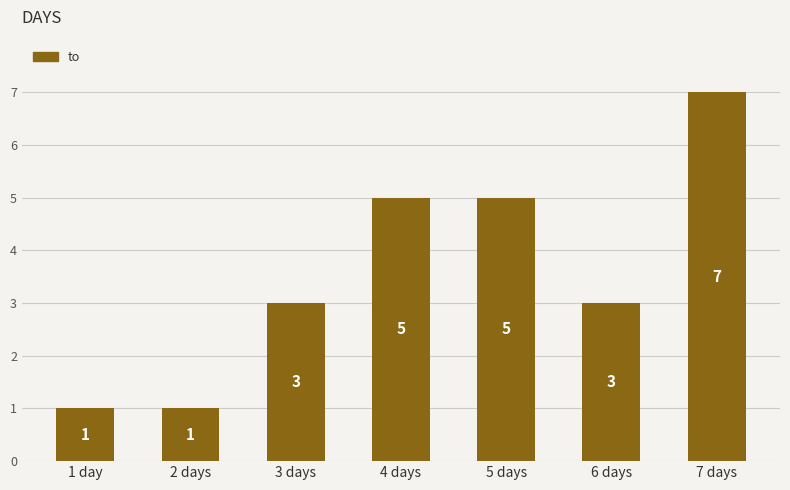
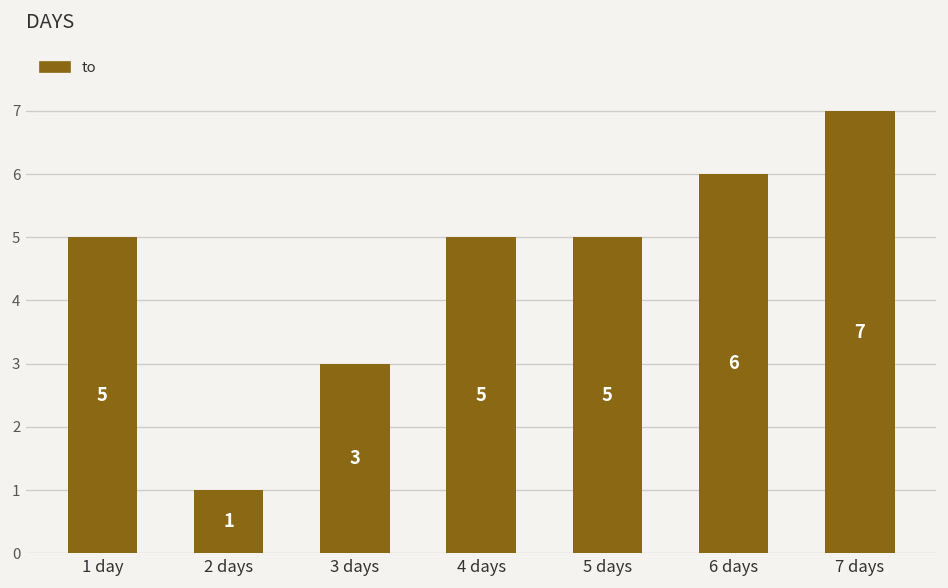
  {
-   "1 day": 1,
+   "1 day": 5,
    "2 days": 1,
    "3 days": 3,
    "4 days": 5,
    "5 days": 5,
-   "6 days": 3,
+   "6 days": 6,
    "7 days": 7
  }
